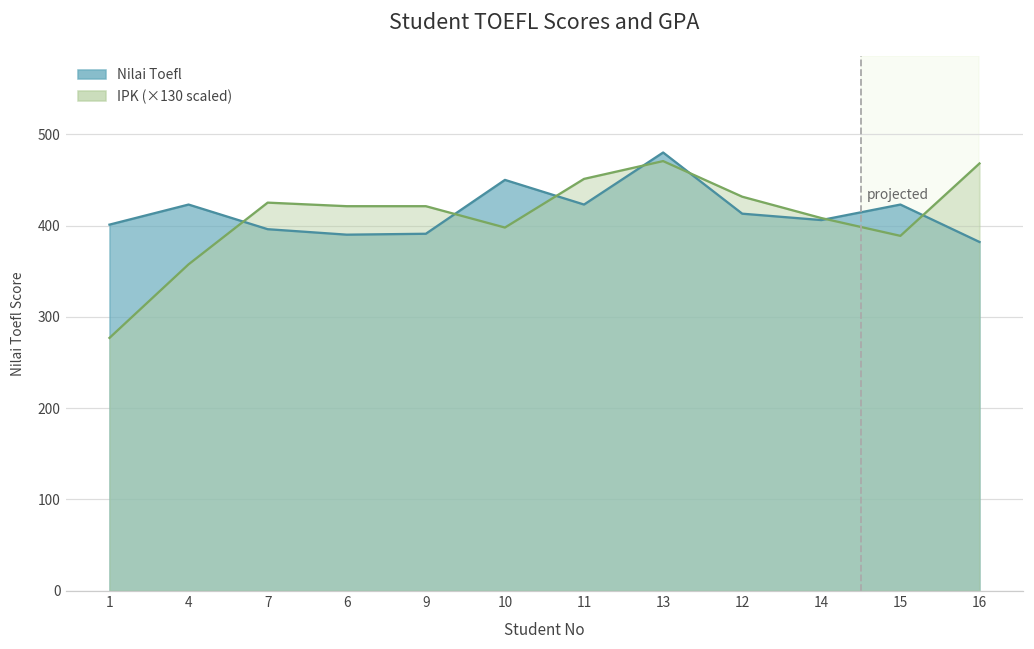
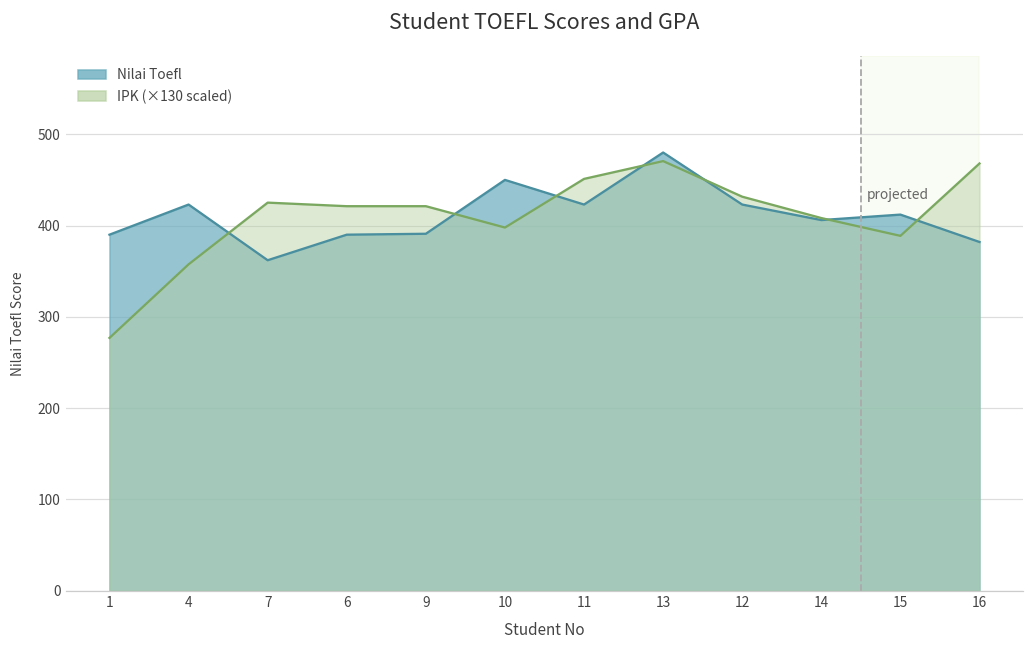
  {
    "Nilai Toefl": {
-     "1": 400,
+     "1": 390,
      "4": 420,
-     "7": 400,
+     "7": 360,
      "6": 390,
      "9": 390,
      "10": 450,
      "11": 420,
      "13": 480,
-     "12": 410,
-     "15": 420,
+     "12": 420,
+     "15": 410,
      "16": 380
    }
  }
